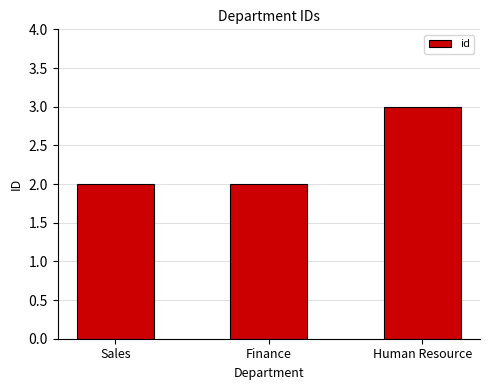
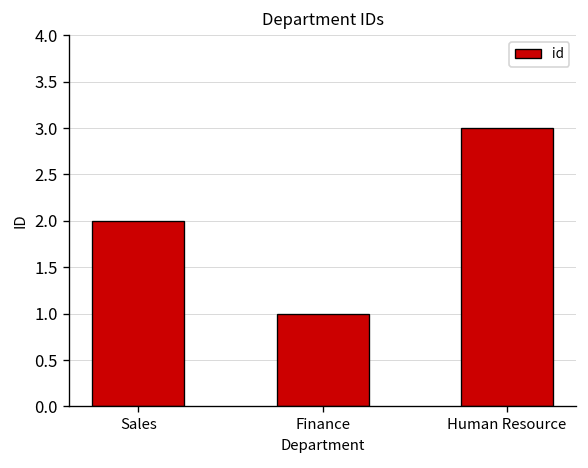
  {
    "Sales": 2,
-   "Finance": 2,
+   "Finance": 1,
    "Human Resource": 3
  }
